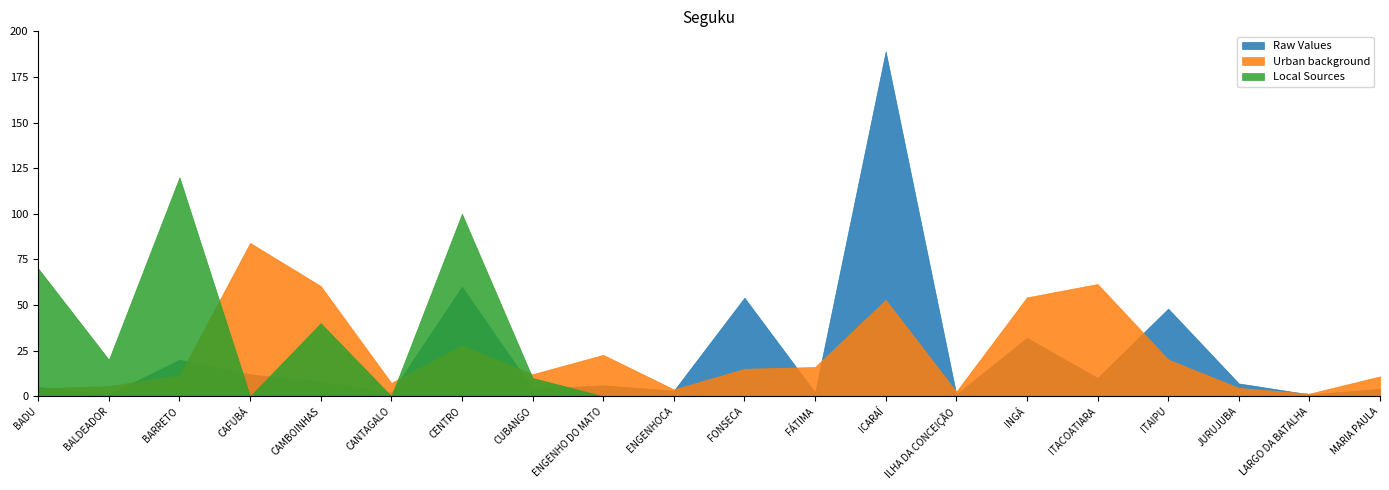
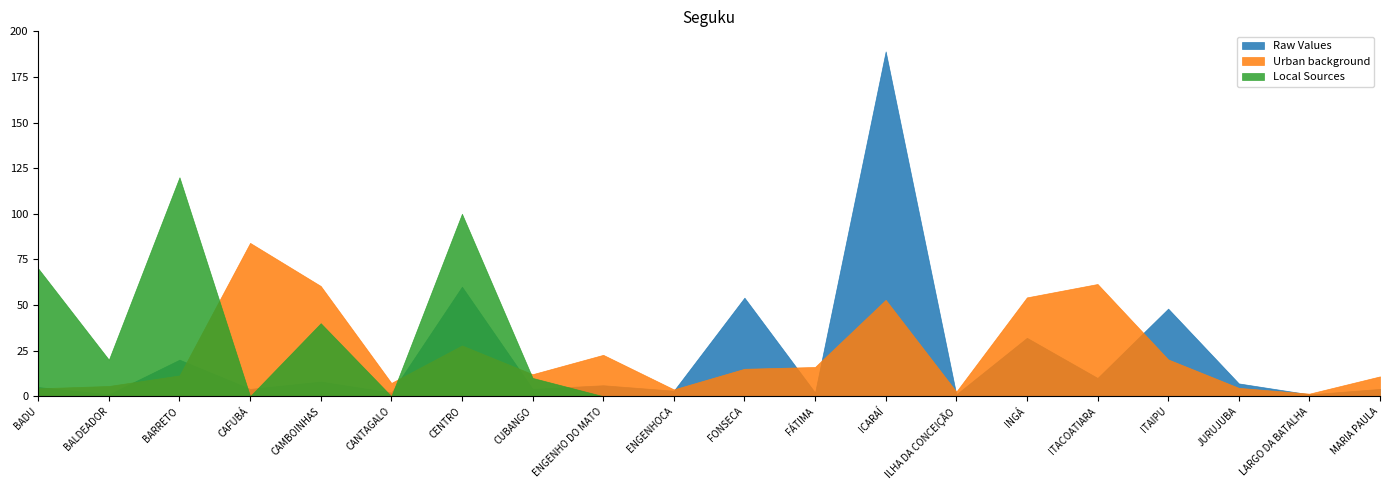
  {
    "Raw Values": {
      "BARRETO": 20,
-     "CAFUBÁ": 12,
+     "CAFUBÁ": 4,
      "CAMBOINHAS": 8,
      "CANTAGALO": 2,
      "CENTRO": 60,
      "CUBANGO": 4,
      "ENGENHO DO MATO": 6,
      "FONSECA": 54,
      "FÁTIMA": 2,
      "ICARAÍ": 189,
      "INGÁ": 32,
      "ITACOATIARA": 10,
      "ITAIPU": 48,
      "JURUJUBA": 7,
      "MARIA PAULA": 4
    },
    "Urban background": {
      "BALDEADOR": 6,
      "BARRETO": 11,
      "CAFUBÁ": 84,
      "CAMBOINHAS": 60,
      "CANTAGALO": 7,
      "CENTRO": 28,
      "CUBANGO": 12,
      "ENGENHO DO MATO": 23,
      "FONSECA": 15,
      "FÁTIMA": 16,
      "ICARAÍ": 53,
      "ILHA DA CONCEIÇÃO": 3,
      "INGÁ": 54,
      "ITACOATIARA": 62,
      "ITAIPU": 20,
      "JURUJUBA": 5,
      "MARIA PAULA": 11
    },
    "Local Sources": {
      "BADU": 70,
      "BALDEADOR": 20,
      "BARRETO": 120,
      "CAFUBÁ": 0,
      "CAMBOINHAS": 40,
      "CANTAGALO": 0,
      "CENTRO": 100,
      "CUBANGO": 10,
      "ENGENHO DO MATO": 0,
      "ENGENHOCA": 0,
      "FONSECA": 0,
      "FÁTIMA": 0,
      "ICARAÍ": 0,
      "INGÁ": 0,
      "ITACOATIARA": 0,
      "ITAIPU": 0,
      "JURUJUBA": 0,
      "MARIA PAULA": 0
    }
  }
